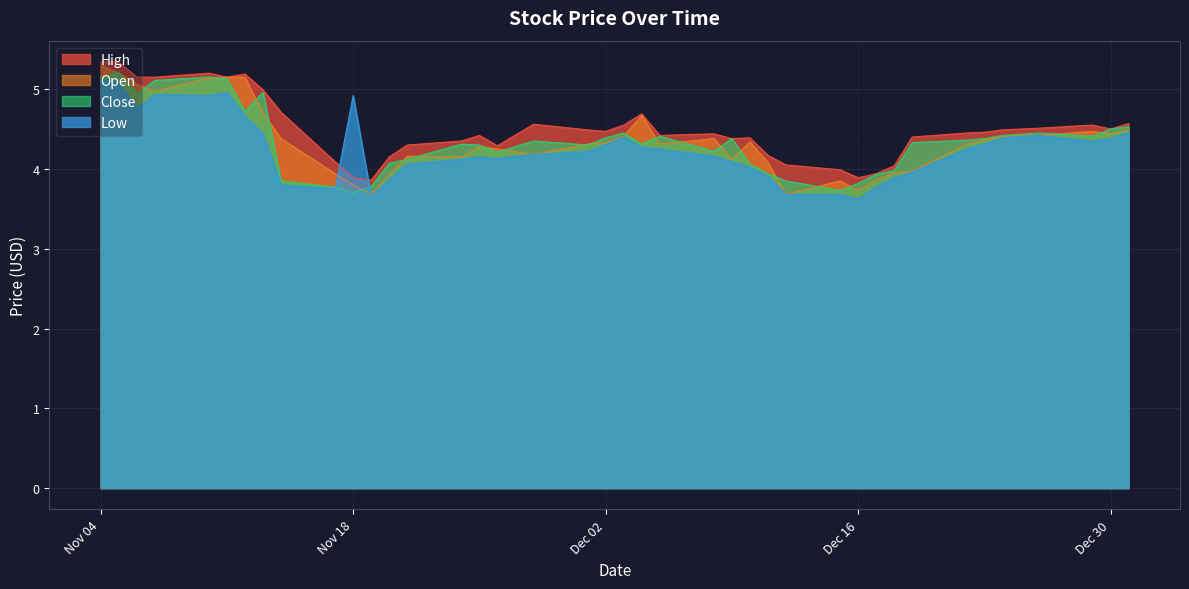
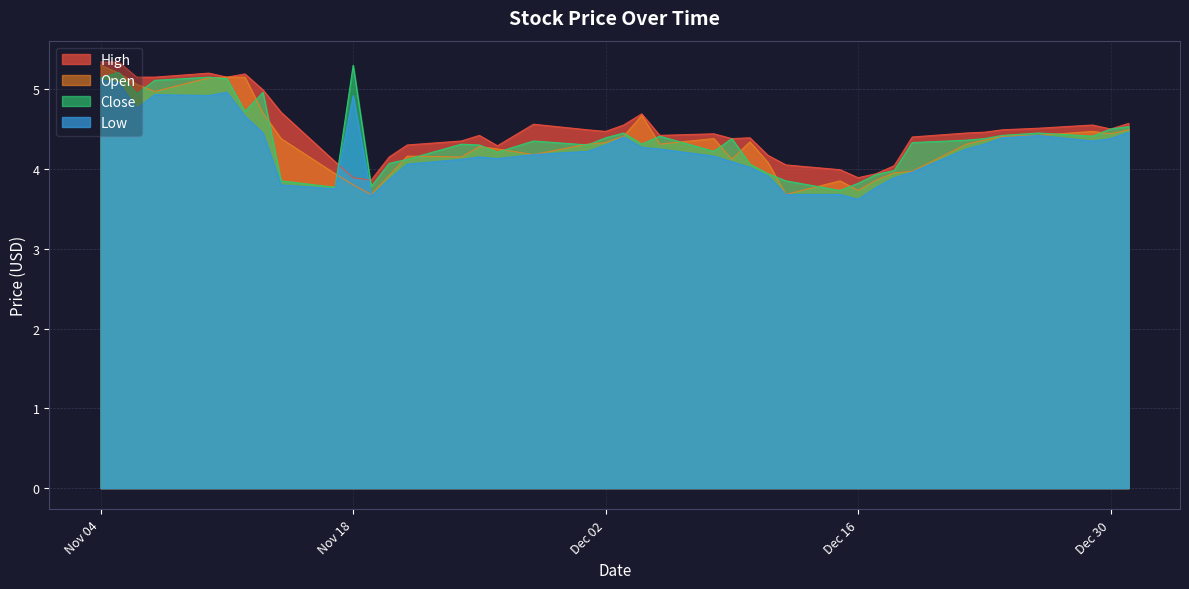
  {
    "Close": {
-     "Nov 18": 3.7,
+     "Nov 18": 5.3,
      "Dec 02": 4.4,
      "Dec 16": 3.8
    },
    "Low": {
      "Nov 18": 4.9,
      "Dec 16": 3.6,
      "Dec 30": 4.4
    }
  }
